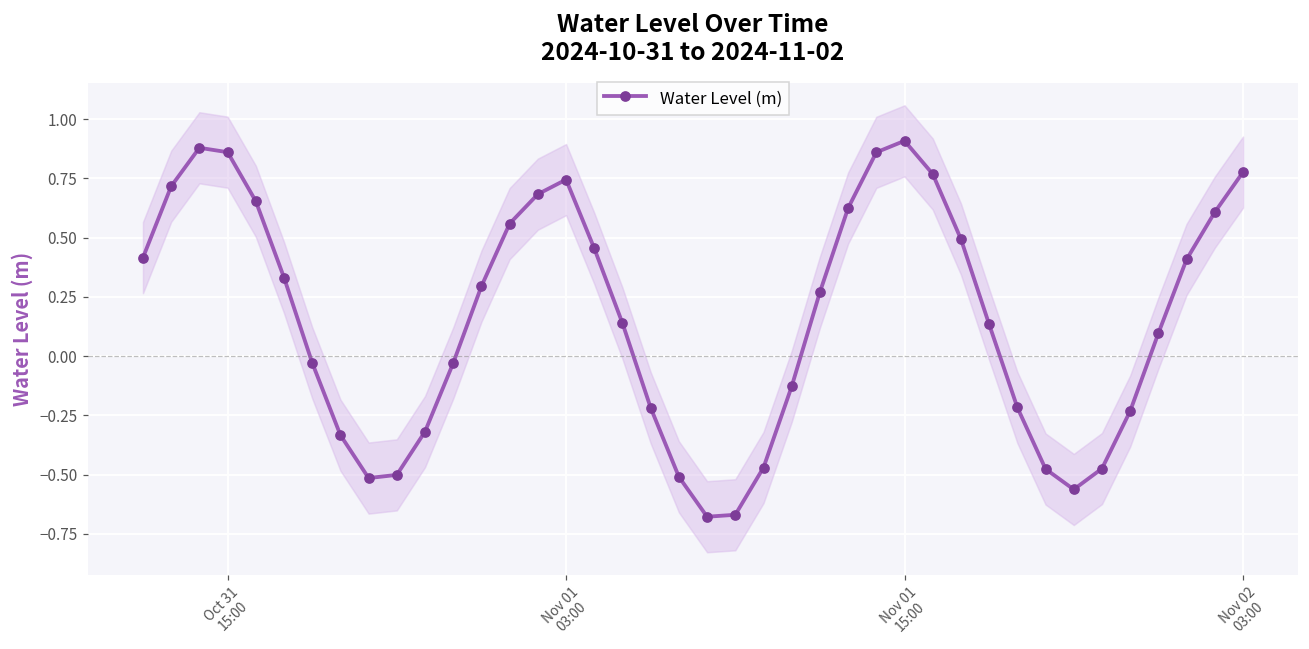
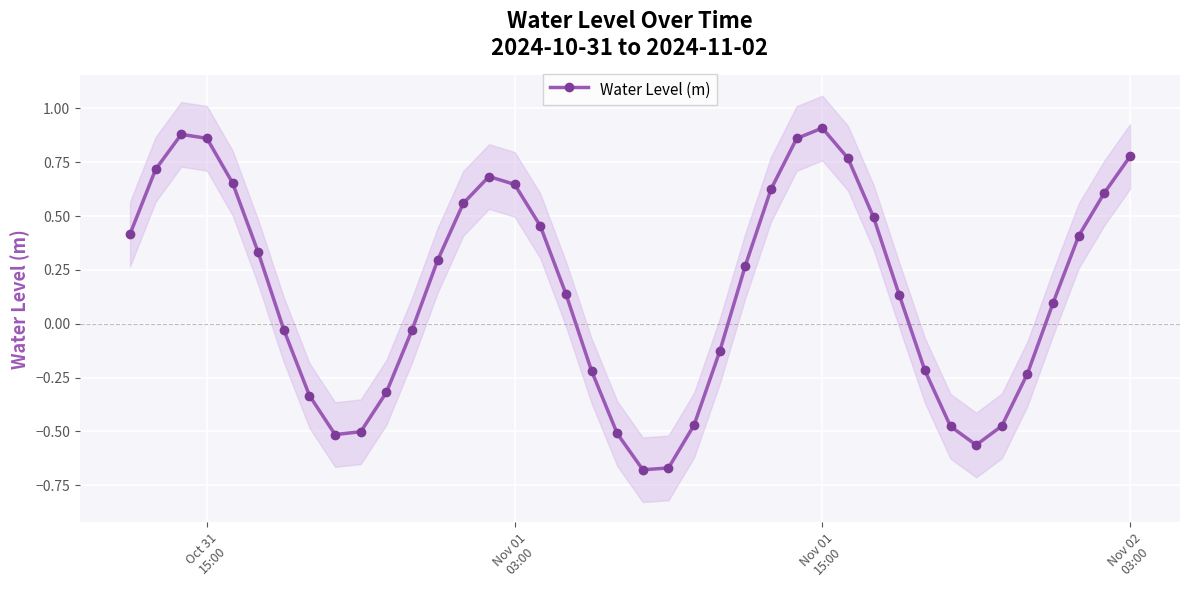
  {
    "Water Level (m)": {
      "Oct 31 15:00": 0.86,
-     "Nov 01 03:00": 0.75,
+     "Nov 01 03:00": 0.65,
      "Nov 01 15:00": 0.91,
      "Nov 02 03:00": 0.78
    }
  }
